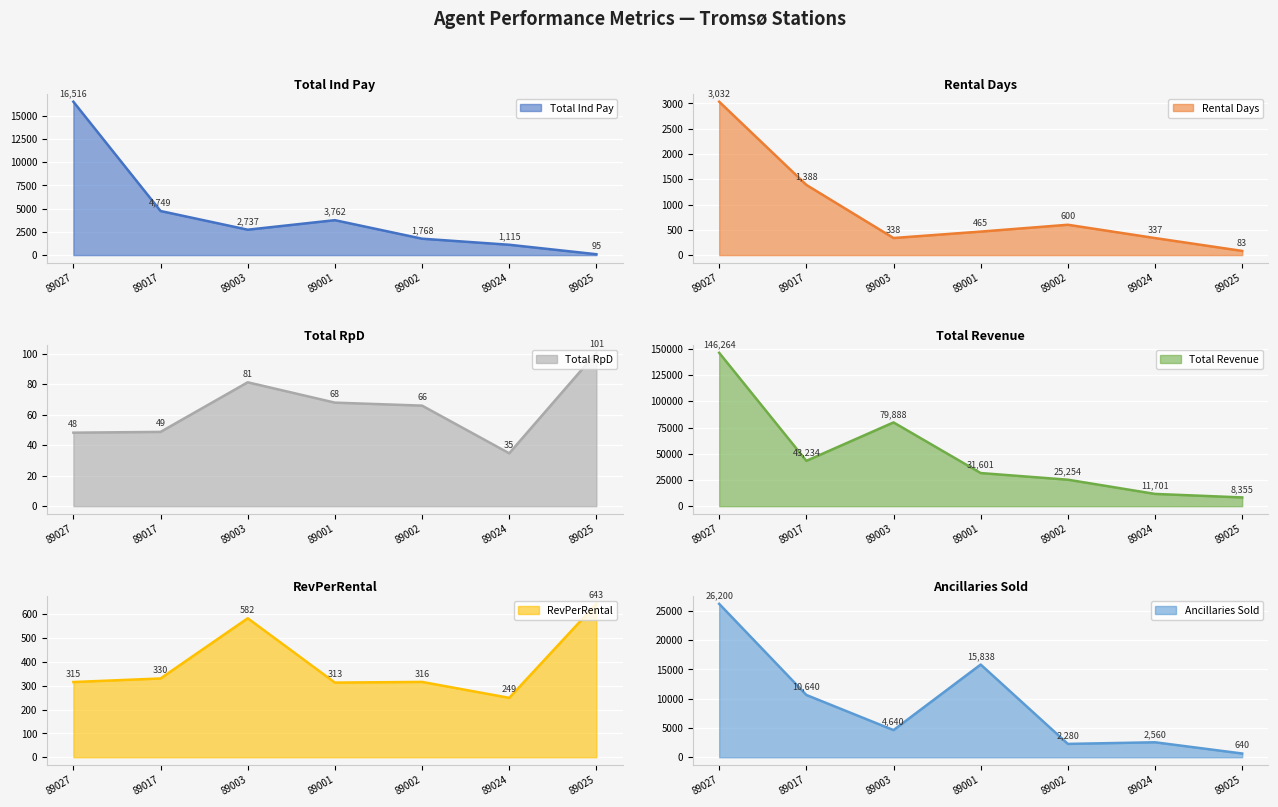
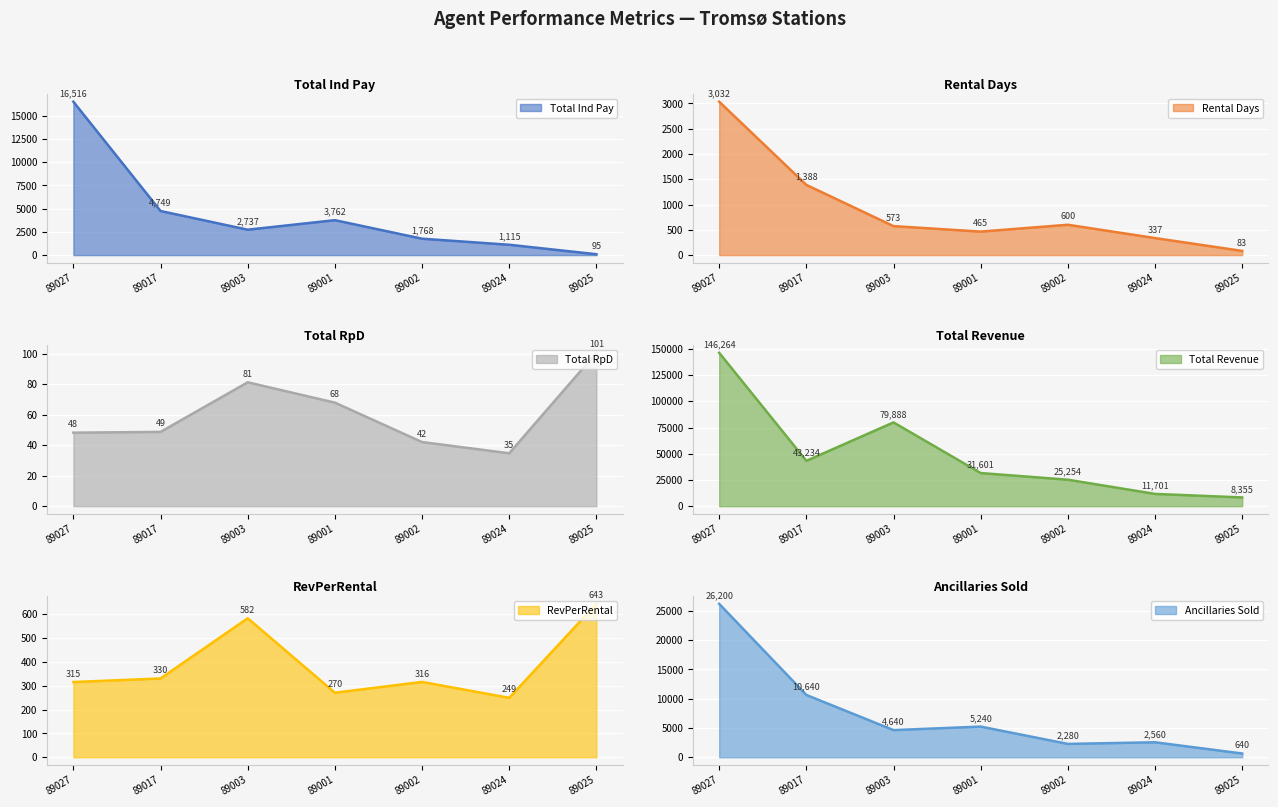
  {
    "Total Ind Pay": {
      "89027": "16,516",
      "89017": "4,749",
      "89003": "2,737",
      "89001": "3,762",
      "89002": "1,768",
      "89024": "1,115",
      "89025": "95"
    },
    "Rental Days": {
      "89027": "3,032",
      "89017": "1,388",
-     "89003": "338",
+     "89003": "573",
      "89001": "465",
      "89002": "600",
      "89024": "337",
      "89025": "83"
    },
    "Total RpD": {
      "89027": "48",
      "89017": "49",
      "89003": "81",
      "89001": "68",
-     "89002": "66",
+     "89002": "42",
      "89024": "35"
    },
    "Total Revenue": {
      "89027": "146,264",
      "89017": "43,234",
      "89003": "79,888",
      "89001": "31,601",
      "89002": "25,254",
      "89024": "11,701",
      "89025": "8,355"
    },
    "RevPerRental": {
      "89027": "315",
      "89017": "330",
      "89003": "582",
-     "89001": "313",
+     "89001": "270",
      "89002": "316",
      "89024": "249"
    },
    "Ancillaries Sold": {
      "89027": "26,200",
      "89017": "10,640",
      "89003": "4,640",
-     "89001": "15,838",
+     "89001": "5,240",
      "89002": "2,280",
      "89024": "2,560",
      "89025": "640"
    }
  }
